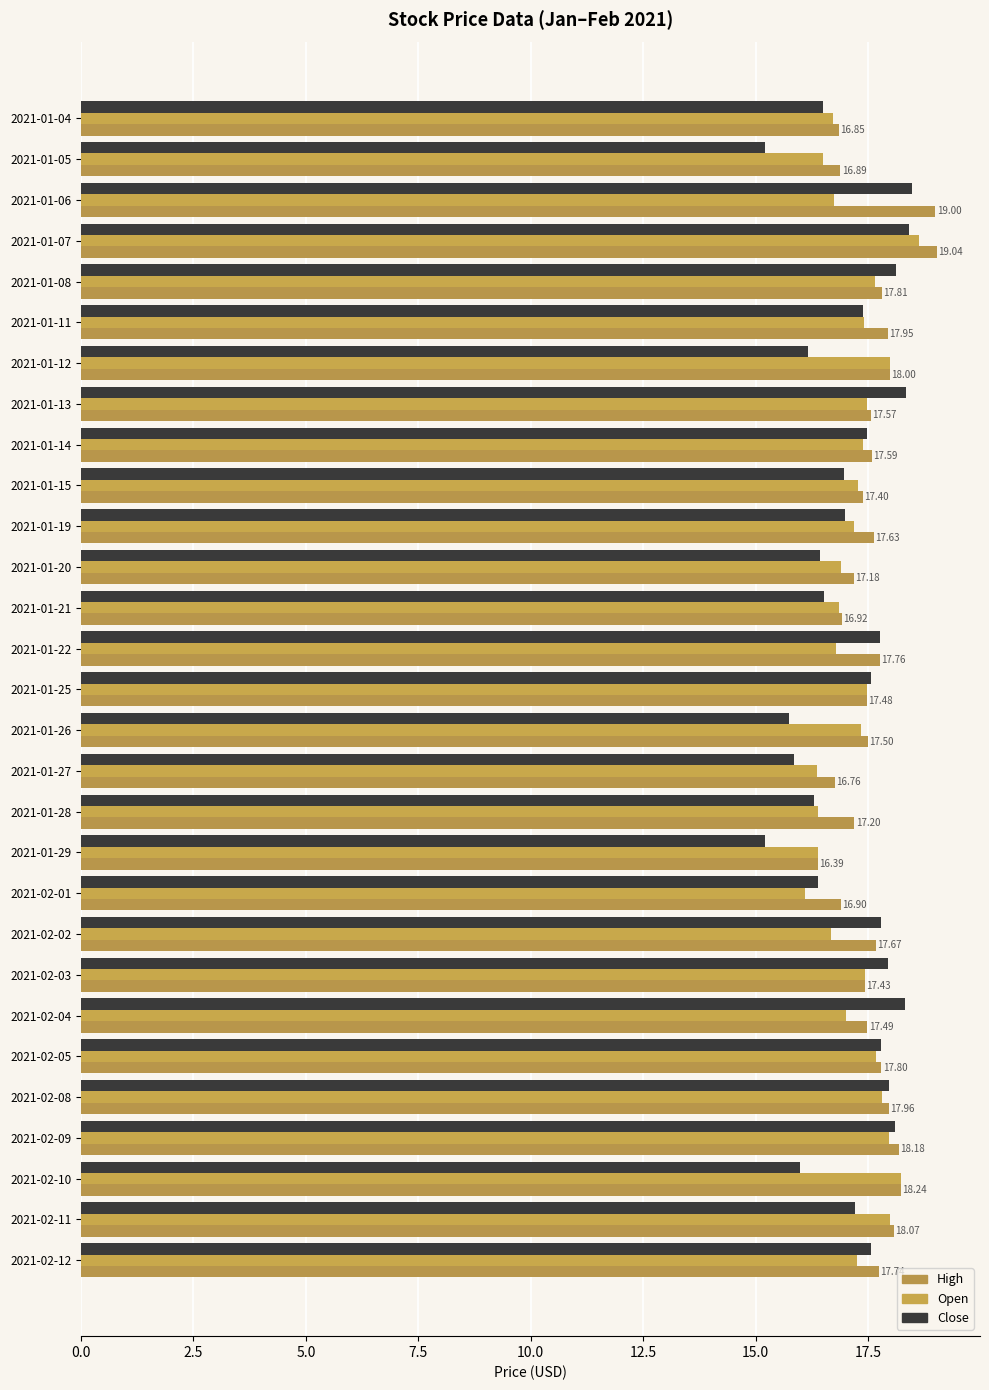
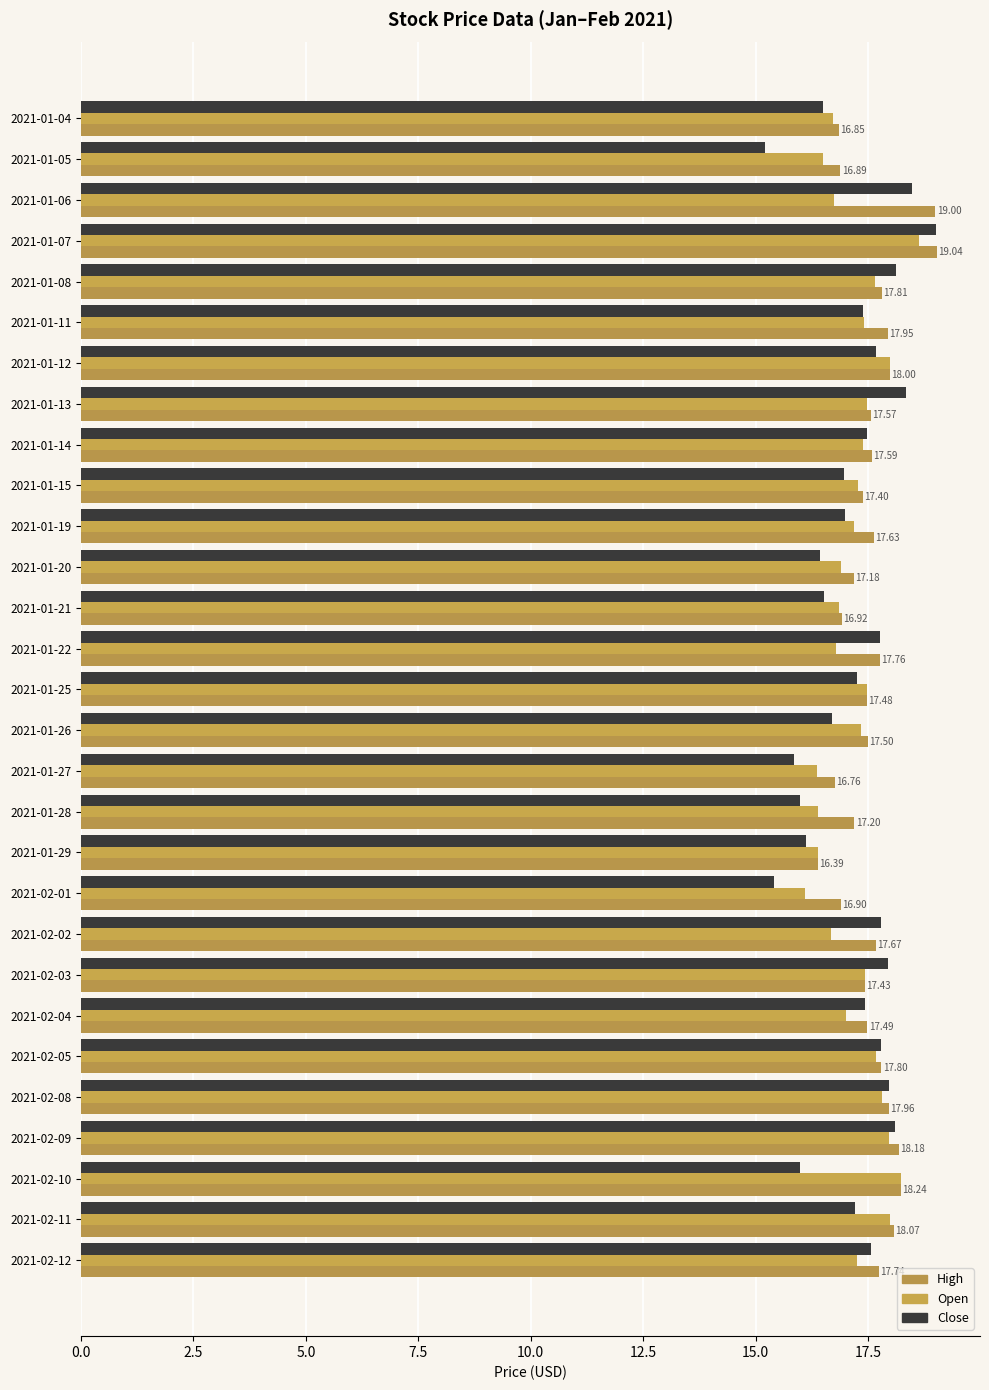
  {
    "Close": {
      "2021-01-04": 16.5,
      "2021-01-05": 15.2,
      "2021-01-06": 18.5,
-     "2021-01-07": 18.4,
+     "2021-01-07": 19.0,
      "2021-01-08": 18.1,
      "2021-01-11": 17.4,
-     "2021-01-12": 16.2,
+     "2021-01-12": 17.7,
      "2021-01-13": 18.3,
      "2021-01-14": 17.5,
      "2021-01-15": 17.0,
      "2021-01-19": 17.0,
      "2021-01-20": 16.4,
      "2021-01-21": 16.5,
-     "2021-01-25": 17.6,
-     "2021-01-26": 15.7,
+     "2021-01-25": 17.3,
+     "2021-01-26": 16.7,
      "2021-01-27": 15.9,
-     "2021-01-28": 16.3,
-     "2021-01-29": 15.2,
-     "2021-02-01": 16.4,
+     "2021-01-28": 16.0,
+     "2021-01-29": 16.1,
+     "2021-02-01": 15.4,
      "2021-02-02": 17.8,
      "2021-02-03": 17.9,
-     "2021-02-04": 18.3,
+     "2021-02-04": 17.4,
      "2021-02-09": 18.1,
      "2021-02-10": 16.0,
      "2021-02-11": 17.2,
      "2021-02-12": 17.6
    }
  }
